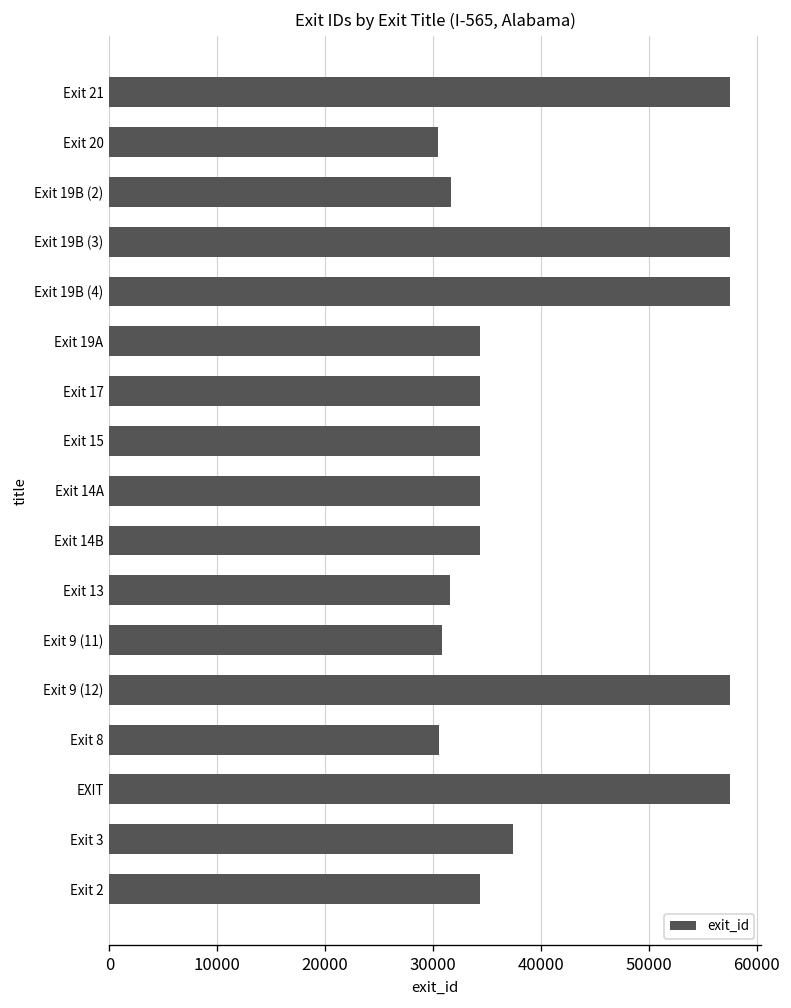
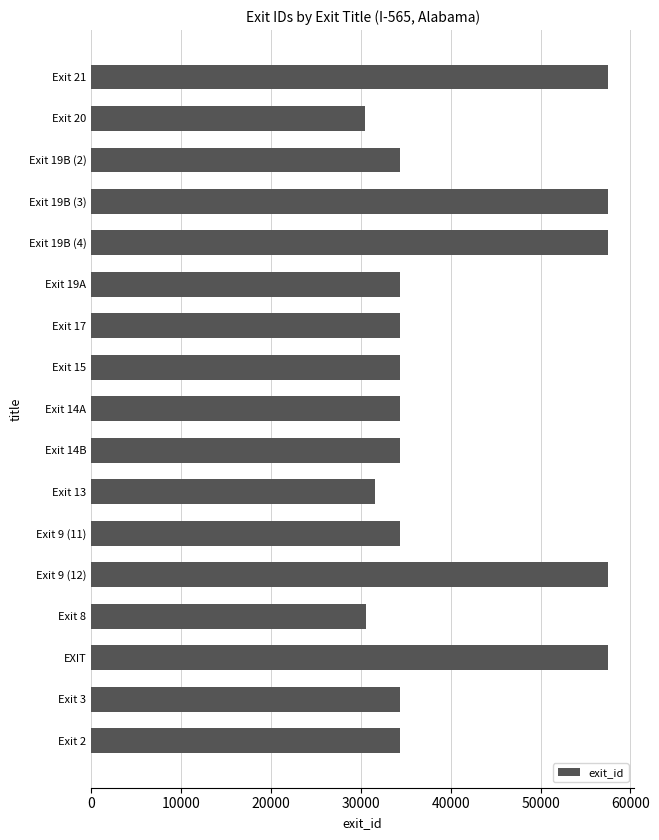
  {
    "Exit 21": 58000,
    "Exit 20": 30000,
-   "Exit 19B (2)": 32000,
+   "Exit 19B (2)": 34000,
    "Exit 19B (3)": 58000,
    "Exit 19B (4)": 58000,
    "Exit 19A": 34000,
    "Exit 17": 34000,
    "Exit 15": 34000,
    "Exit 14A": 34000,
    "Exit 14B": 34000,
    "Exit 13": 32000,
-   "Exit 9 (11)": 31000,
+   "Exit 9 (11)": 34000,
    "Exit 9 (12)": 58000,
    "Exit 8": 31000,
    "EXIT": 58000,
-   "Exit 3": 37000,
+   "Exit 3": 34000,
    "Exit 2": 34000
  }
